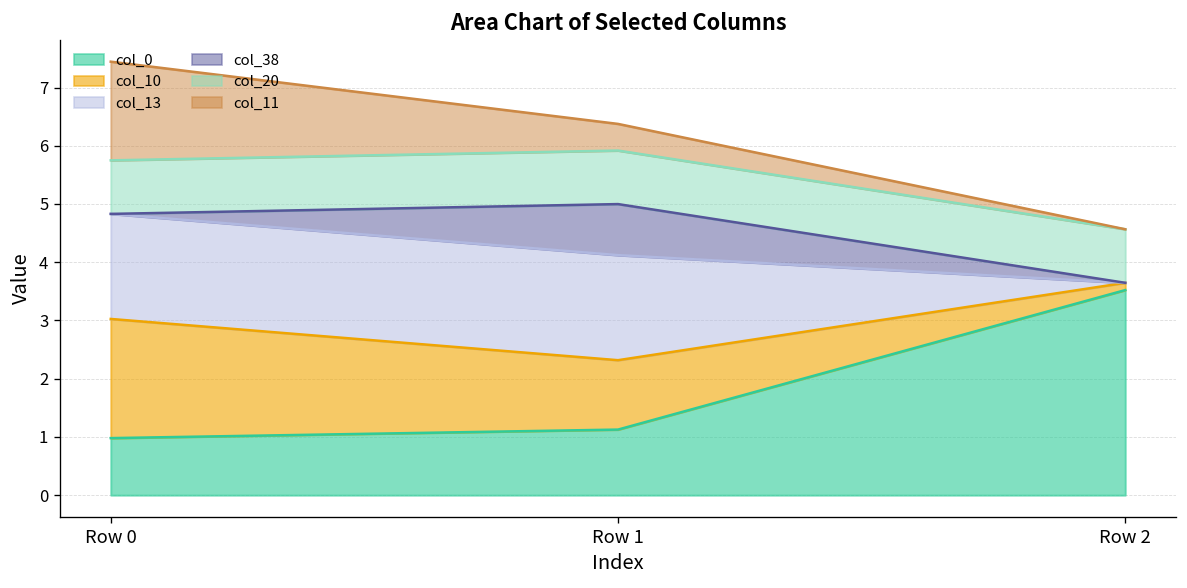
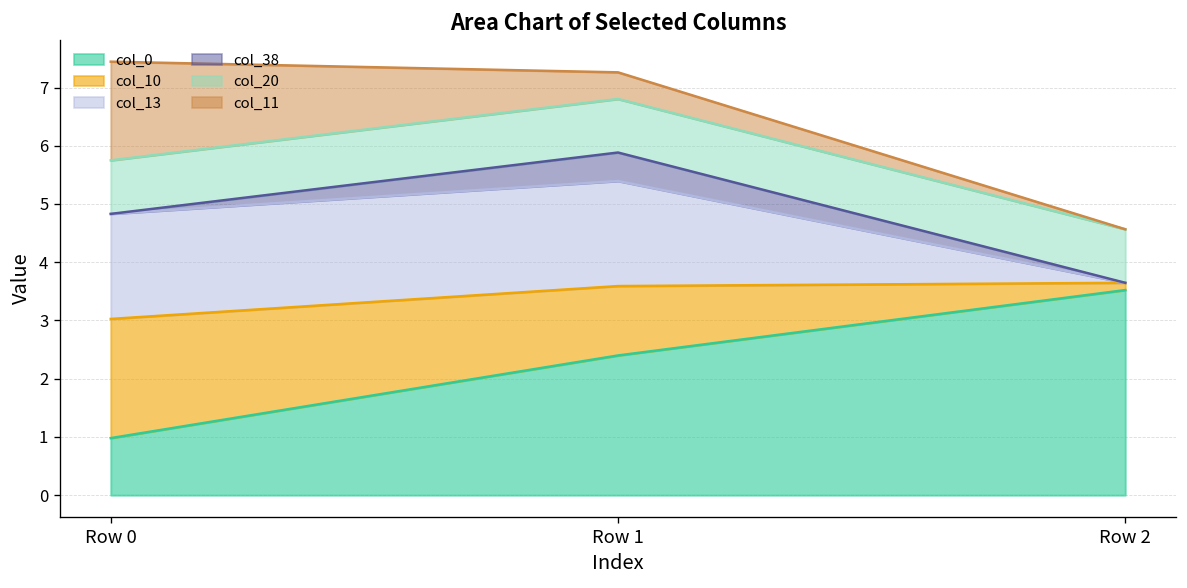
  {
    "col_0": {
      "Row 0": 1.0,
-     "Row 1": 1.1,
+     "Row 1": 2.4,
      "Row 2": 3.5
    },
    "col_10": {
      "Row 0": 2.0,
      "Row 1": 1.2
    },
    "col_38": {
-     "Row 1": 0.9
+     "Row 1": 0.5
    },
    "col_11": {
      "Row 0": 1.7,
      "Row 1": 0.5
    }
  }
